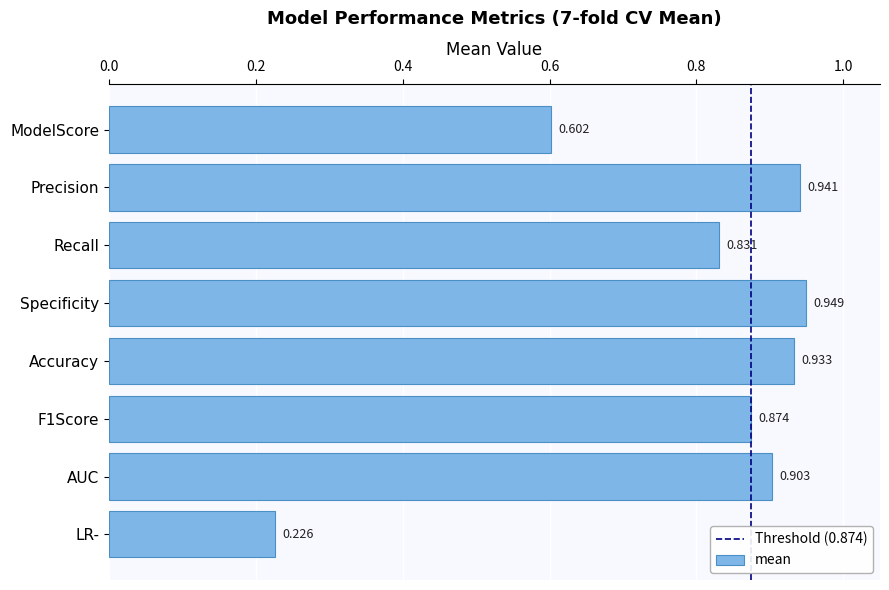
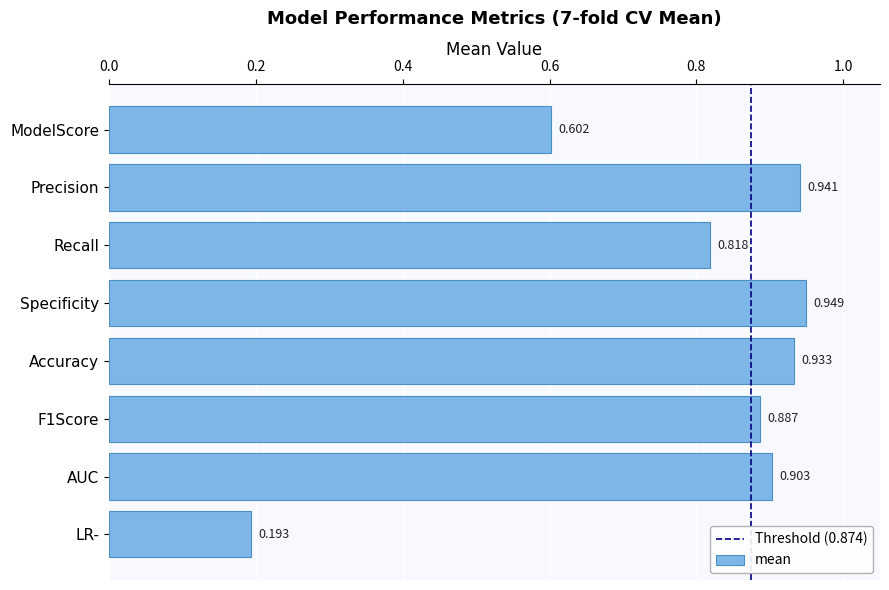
  {
    "ModelScore": 0.602,
    "Precision": 0.941,
-   "Recall": 0.831,
+   "Recall": 0.818,
    "Specificity": 0.949,
    "Accuracy": 0.933,
-   "F1Score": 0.874,
+   "F1Score": 0.887,
    "AUC": 0.903,
-   "LR-": 0.226
+   "LR-": 0.193
  }
